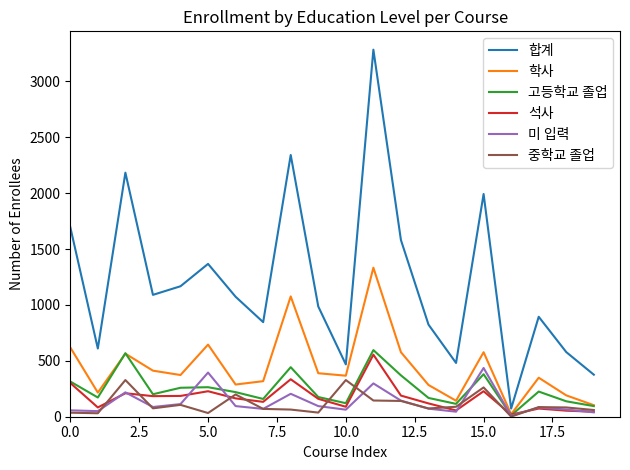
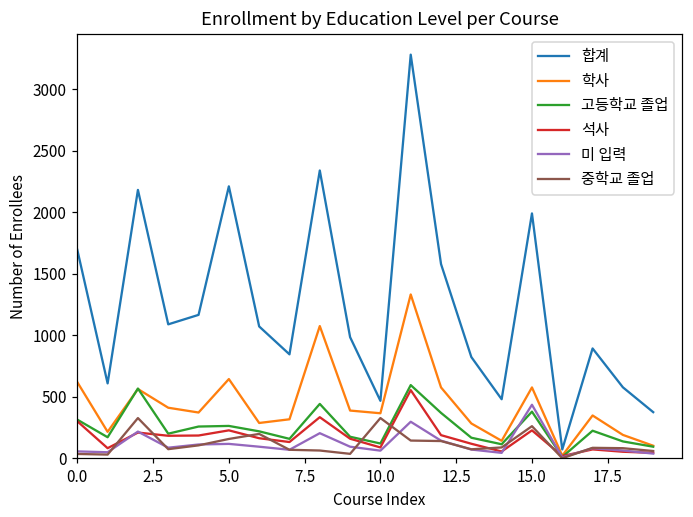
  {
    "합계": {
      "0.0": 1700,
-     "5.0": 1370,
+     "5.0": 2210,
      "10.0": 470,
      "15.0": 1990
    },
    "학사": {
      "0.0": 620,
      "5.0": 650,
      "10.0": 370,
      "15.0": 580
    },
    "고등학교 졸업": {
      "5.0": 260,
      "10.0": 120,
      "15.0": 380
    },
    "석사": {
      "5.0": 230,
      "10.0": 90,
      "15.0": 230
    },
    "미 입력": {
-     "5.0": 400,
+     "5.0": 120,
      "10.0": 60,
      "15.0": 440
    },
    "중학교 졸업": {
-     "5.0": 30,
+     "5.0": 160,
      "10.0": 330,
      "15.0": 260
    }
  }
